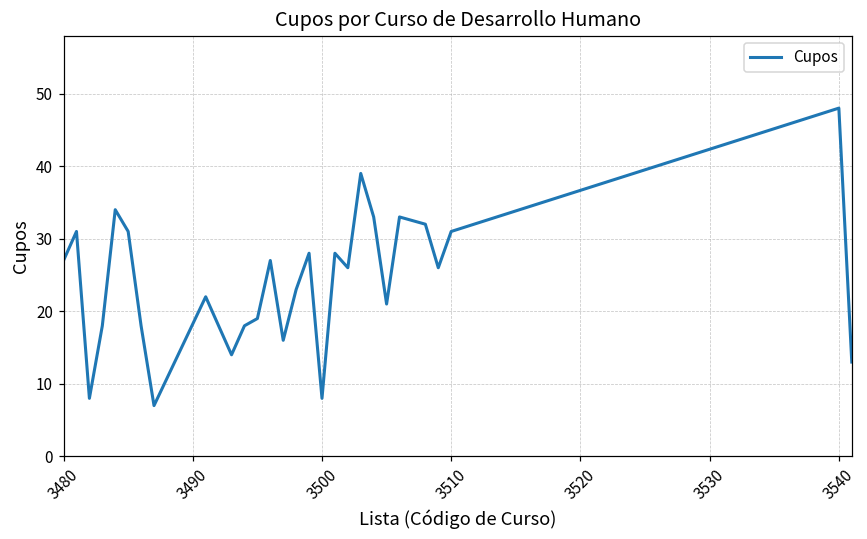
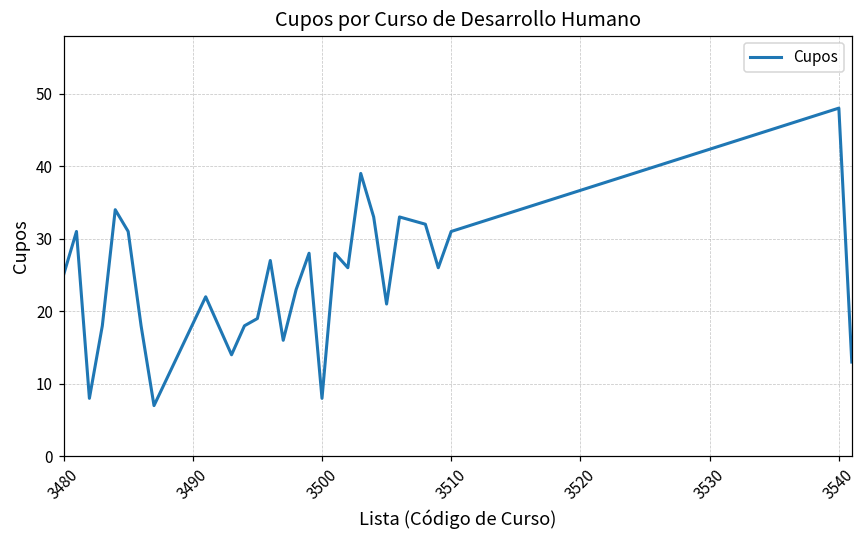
  {
-   "3480": 27,
+   "3480": 25,
    "3500": 8,
    "3510": 31,
    "3540": 48
  }
